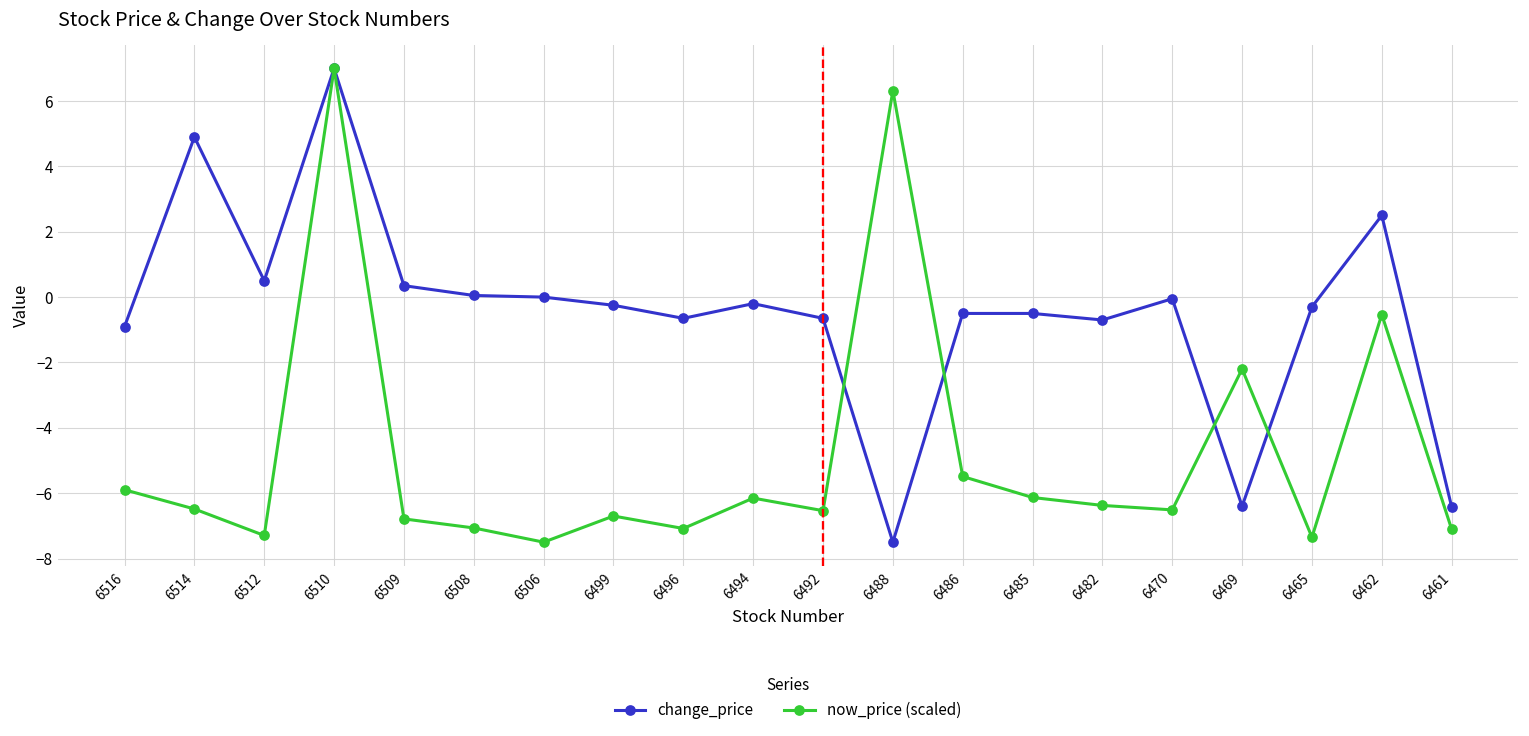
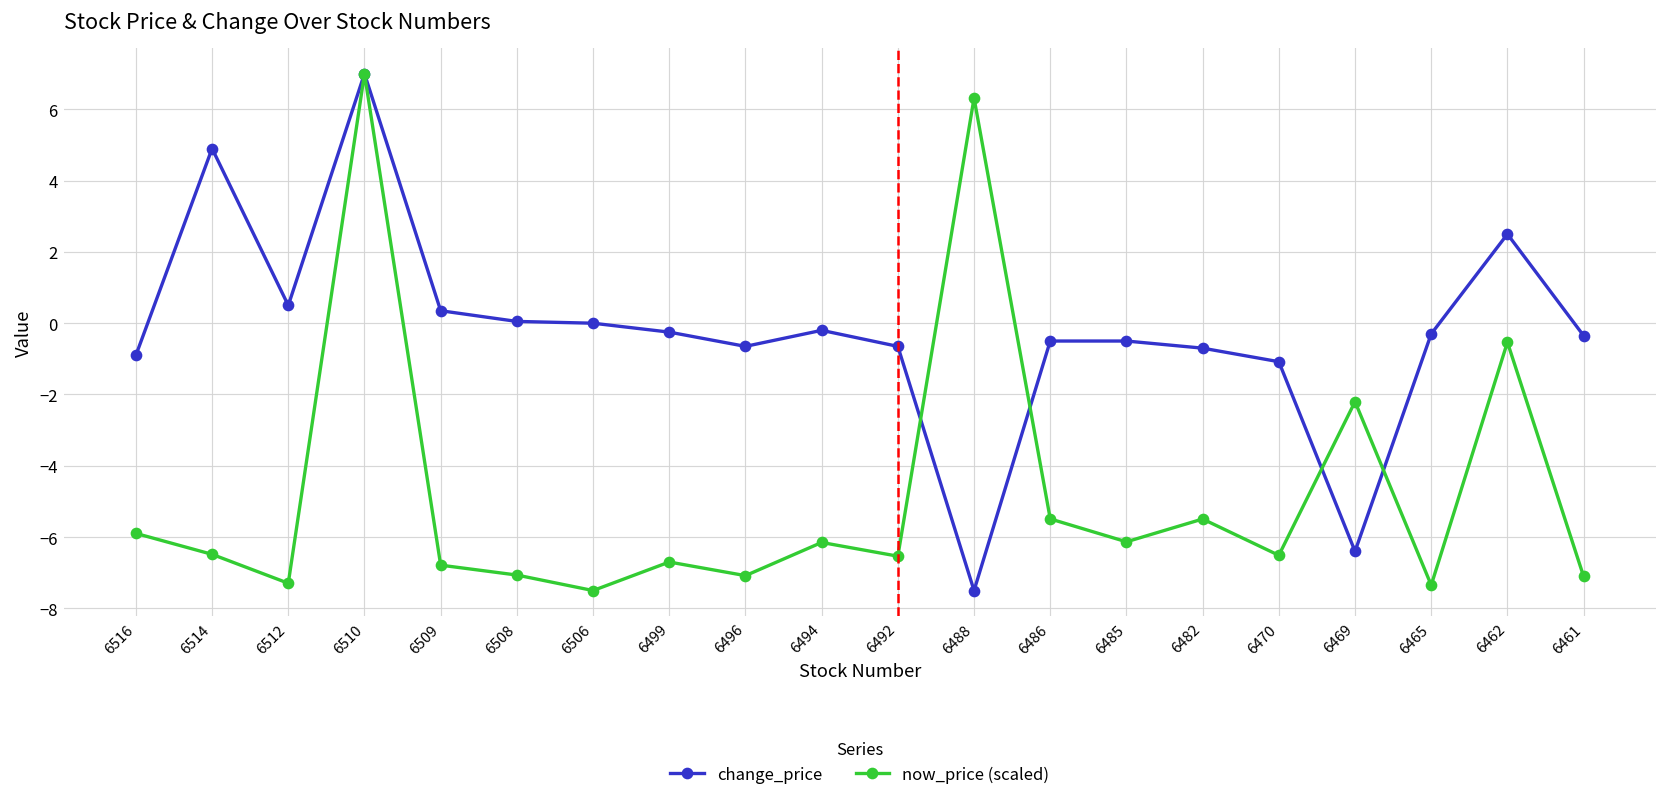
  {
    "change_price": {
      "6516": -0.9,
      "6514": 4.9,
      "6512": 0.5,
      "6509": 0.4,
      "6508": 0.1,
      "6506": 0.0,
      "6499": -0.3,
      "6496": -0.7,
      "6494": -0.2,
      "6492": -0.7,
      "6488": -7.5,
      "6486": -0.5,
      "6485": -0.5,
      "6482": -0.7,
-     "6470": -0.1,
+     "6470": -1.1,
      "6469": -6.4,
      "6465": -0.3,
      "6462": 2.5,
-     "6461": -6.4
+     "6461": -0.4
    },
    "now_price (scaled)": {
      "6516": -5.9,
      "6514": -6.5,
      "6512": -7.3,
      "6509": -6.8,
      "6508": -7.1,
      "6506": -7.5,
      "6499": -6.7,
      "6496": -7.1,
      "6494": -6.2,
      "6492": -6.5,
      "6488": 6.3,
      "6486": -5.5,
      "6485": -6.1,
-     "6482": -6.4,
+     "6482": -5.5,
      "6470": -6.5,
      "6469": -2.2,
      "6465": -7.3,
      "6462": -0.5,
      "6461": -7.1
    }
  }
